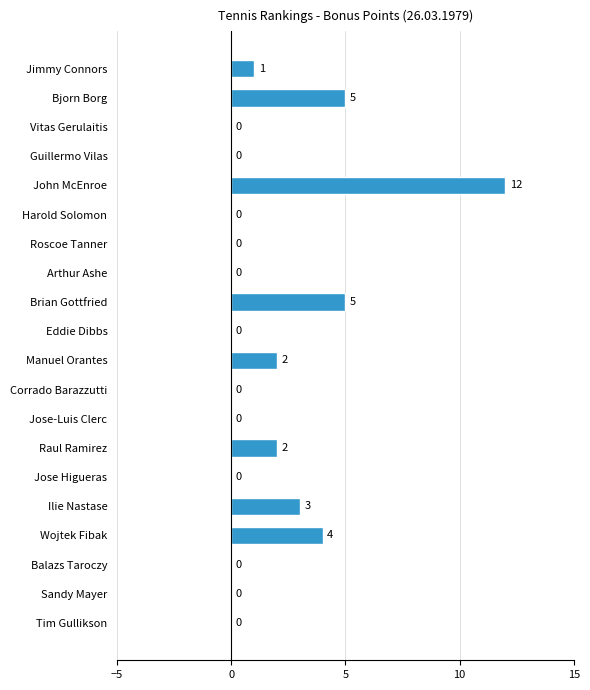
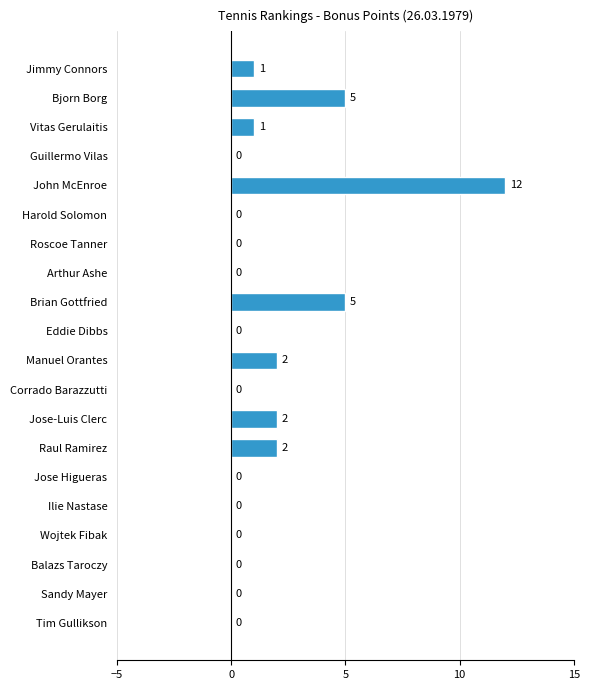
  {
    "Jimmy Connors": 1,
    "Bjorn Borg": 5,
-   "Vitas Gerulaitis": 0,
+   "Vitas Gerulaitis": 1,
    "Guillermo Vilas": 0,
    "John McEnroe": 12,
    "Harold Solomon": 0,
    "Roscoe Tanner": 0,
    "Arthur Ashe": 0,
    "Brian Gottfried": 5,
    "Eddie Dibbs": 0,
    "Manuel Orantes": 2,
    "Corrado Barazzutti": 0,
-   "Jose-Luis Clerc": 0,
+   "Jose-Luis Clerc": 2,
    "Raul Ramirez": 2,
    "Jose Higueras": 0,
-   "Ilie Nastase": 3,
-   "Wojtek Fibak": 4,
+   "Ilie Nastase": 0,
+   "Wojtek Fibak": 0,
    "Balazs Taroczy": 0,
    "Sandy Mayer": 0,
    "Tim Gullikson": 0
  }
